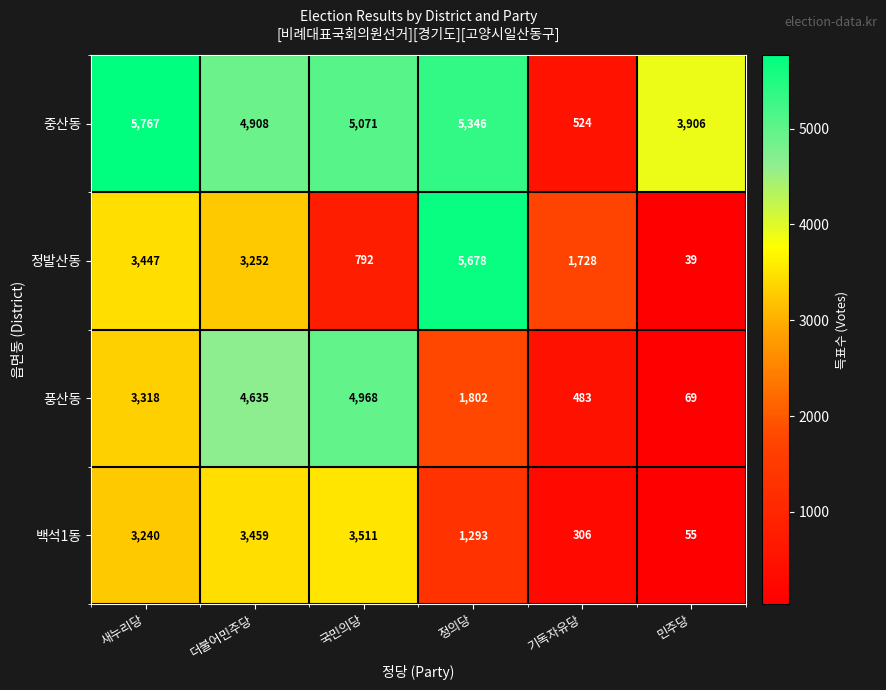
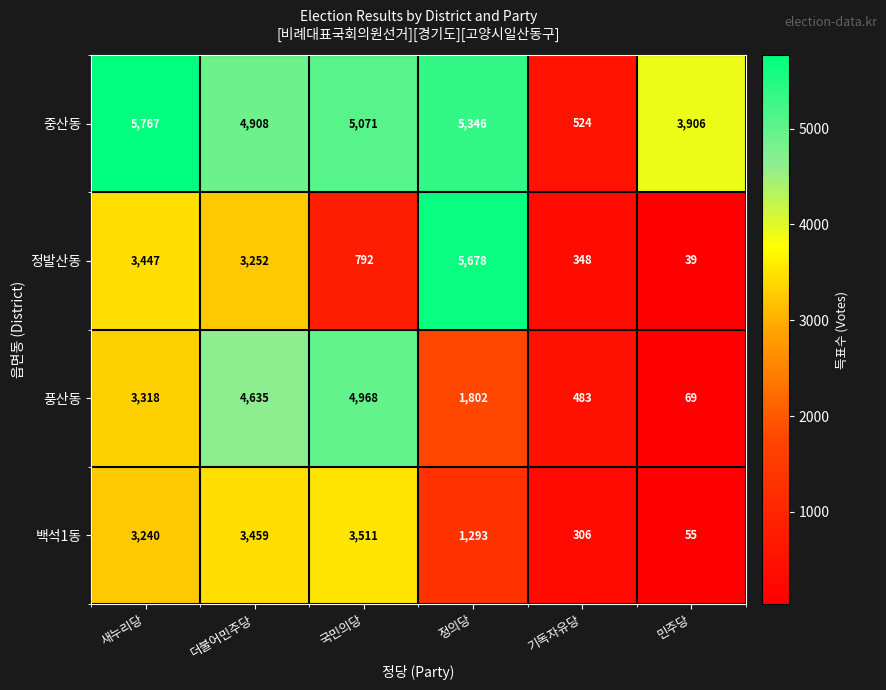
  {
    "중산동": {
      "새누리당": "5,767",
      "더불어민주당": "4,908",
      "국민의당": "5,071",
      "정의당": "5,346",
      "기독자유당": "524",
      "민주당": "3,906"
    },
    "정발산동": {
      "새누리당": "3,447",
      "더불어민주당": "3,252",
      "국민의당": "792",
      "정의당": "5,678",
-     "기독자유당": "1,728",
+     "기독자유당": "348",
      "민주당": "39"
    },
    "풍산동": {
      "새누리당": "3,318",
      "더불어민주당": "4,635",
      "국민의당": "4,968",
      "정의당": "1,802",
      "기독자유당": "483",
      "민주당": "69"
    },
    "백석1동": {
      "새누리당": "3,240",
      "더불어민주당": "3,459",
      "국민의당": "3,511",
      "정의당": "1,293",
      "기독자유당": "306",
      "민주당": "55"
    }
  }
